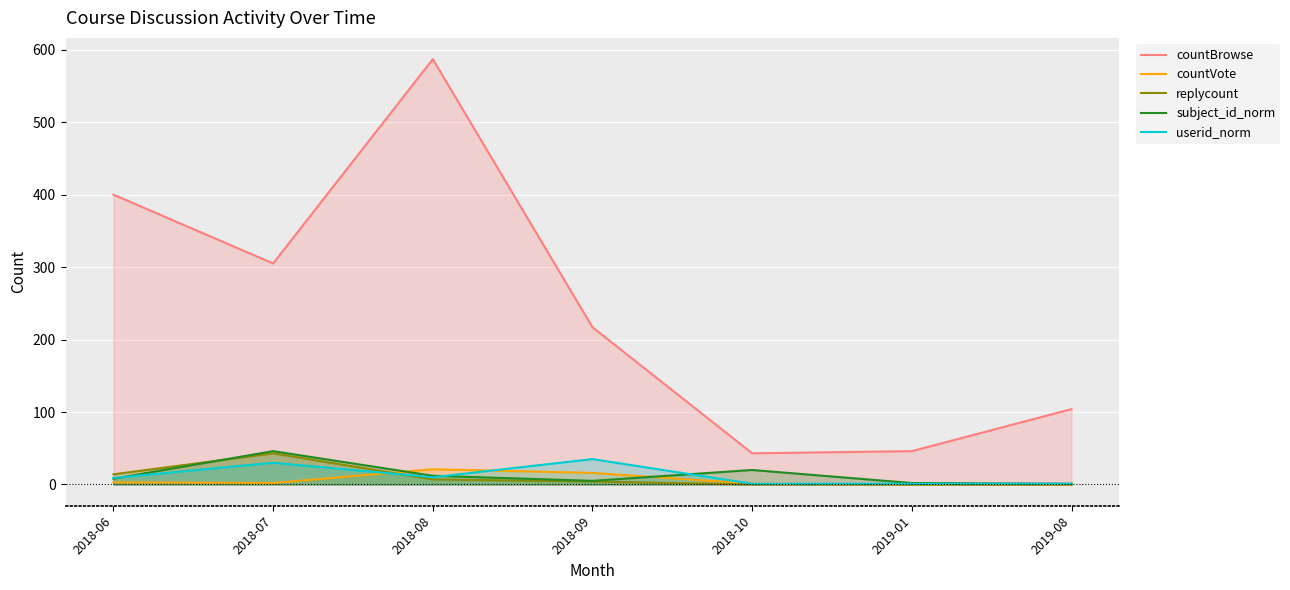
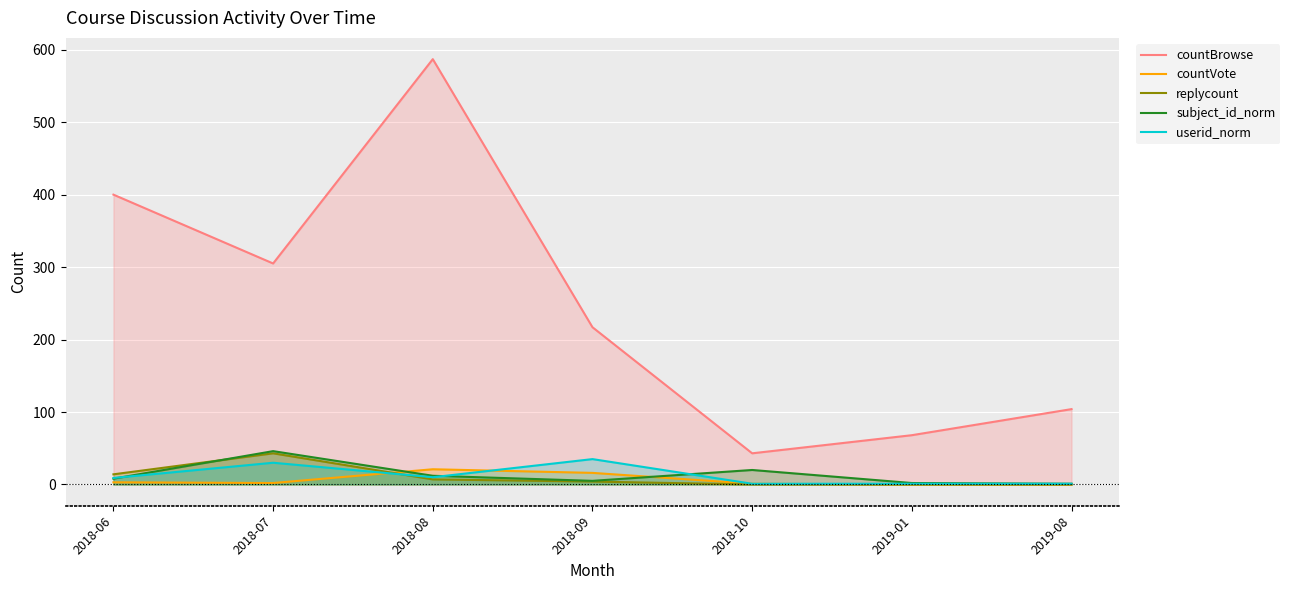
  {
    "countBrowse": {
      "2018-06": 400,
      "2018-07": 310,
      "2018-08": 590,
      "2018-09": 220,
      "2018-10": 40,
-     "2019-01": 50,
+     "2019-01": 70,
      "2019-08": 100
    },
    "countVote": {
      "2018-06": 0,
      "2018-07": 0,
      "2018-08": 20,
      "2018-09": 20
    },
    "replycount": {
      "2018-06": 10
    },
    "subject_id_norm": {
      "2018-10": 20
    },
    "userid_norm": {
      "2018-07": 30,
      "2018-09": 40
    }
  }
